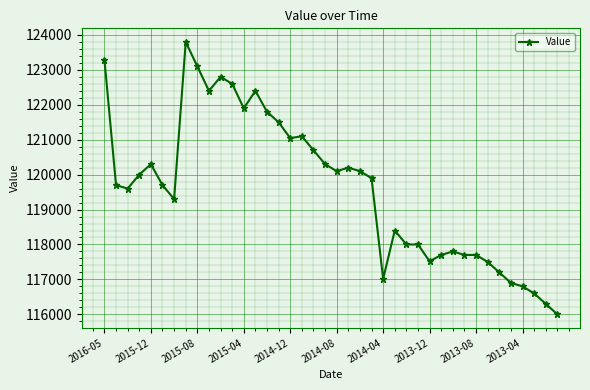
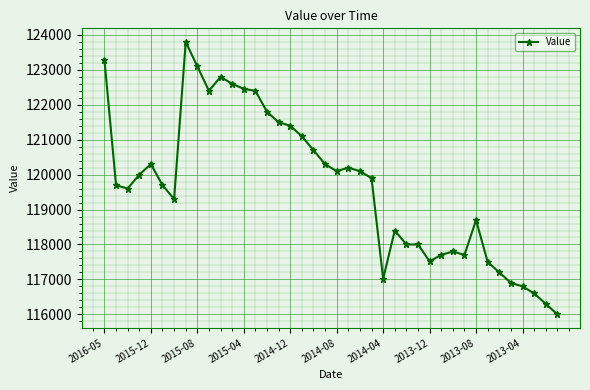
  {
    "2016-05": 123300,
    "2015-12": 120300,
    "2015-08": 123100,
-   "2015-04": 121900,
-   "2014-12": 121000,
+   "2015-04": 122500,
+   "2014-12": 121400,
    "2014-08": 120100,
    "2014-04": 117000,
    "2013-12": 117500,
-   "2013-08": 117700,
+   "2013-08": 118700,
    "2013-04": 116800
  }
